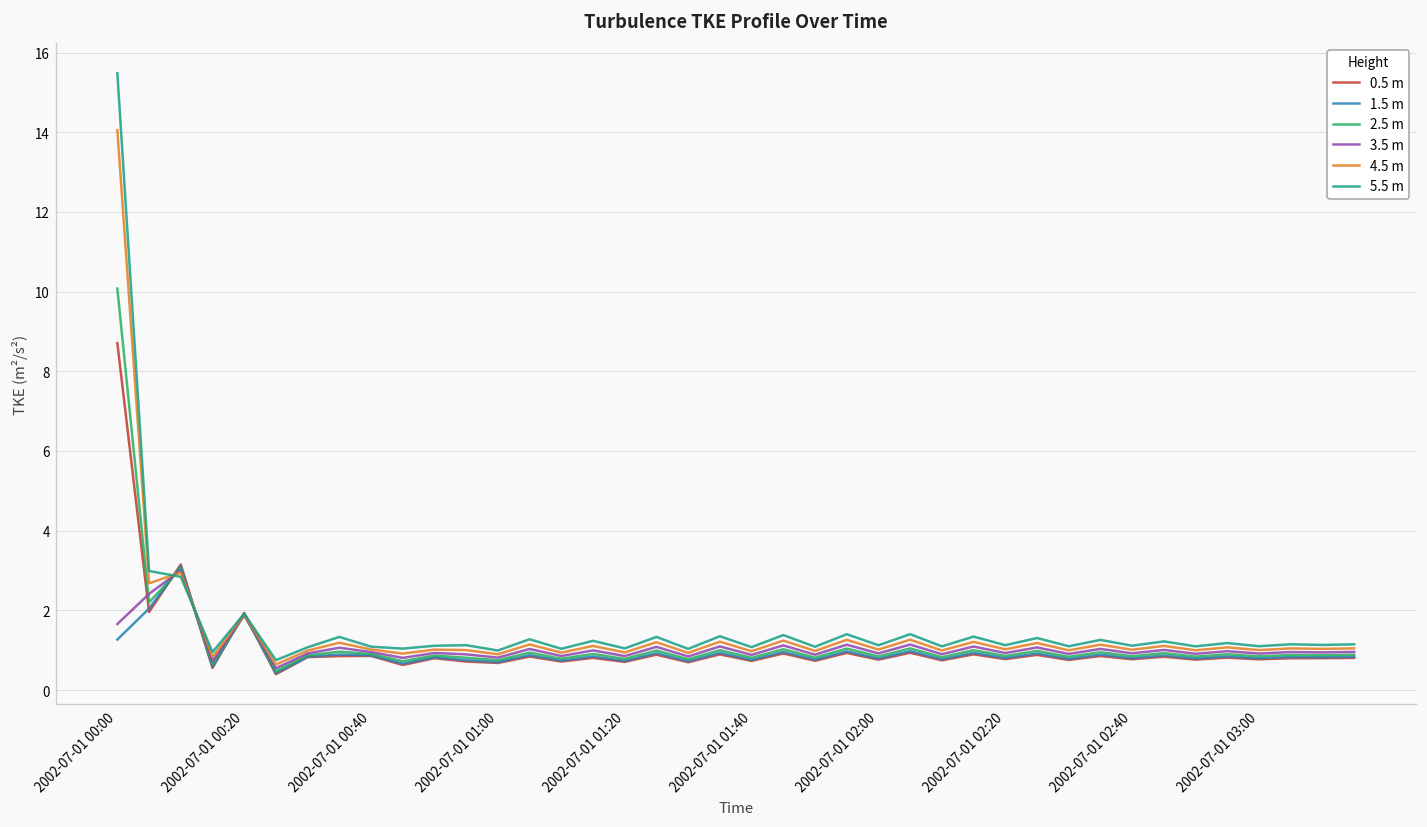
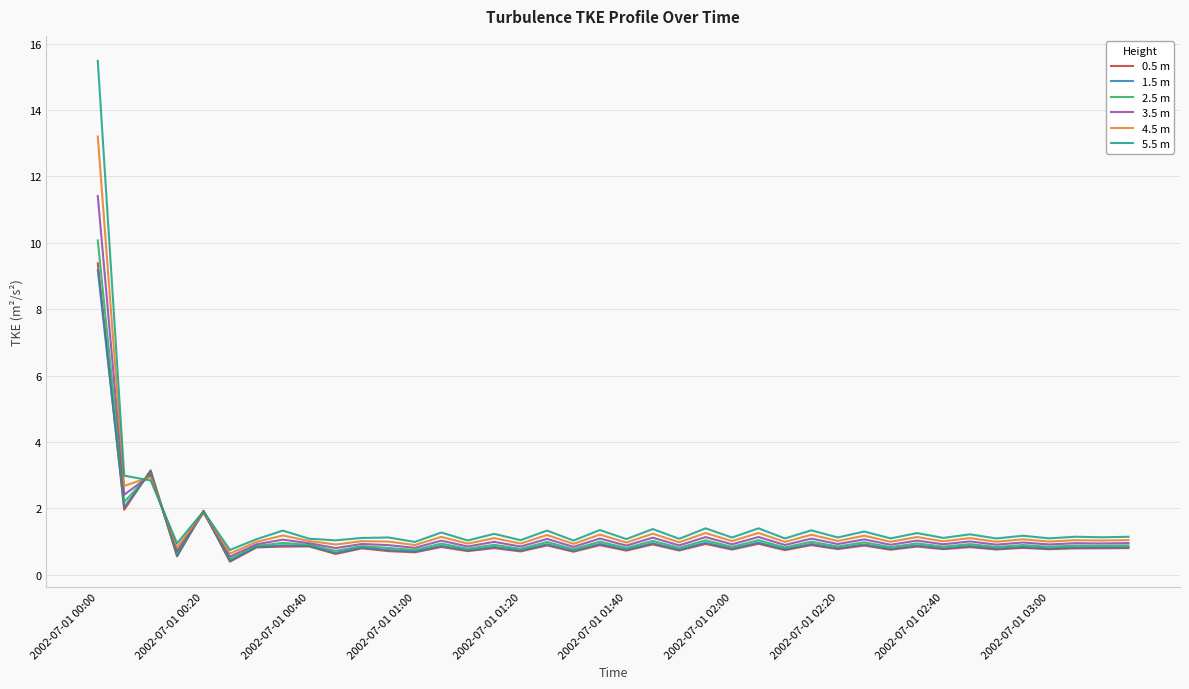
  {
    "0.5 m": {
-     "2002-07-01 00:00": 8.7
+     "2002-07-01 00:00": 9.4
    },
    "1.5 m": {
-     "2002-07-01 00:00": 1.3
+     "2002-07-01 00:00": 9.2
    },
    "3.5 m": {
-     "2002-07-01 00:00": 1.7,
+     "2002-07-01 00:00": 11.4,
      "2002-07-01 02:00": 0.9
    },
    "4.5 m": {
-     "2002-07-01 00:00": 14.1,
+     "2002-07-01 00:00": 13.2,
      "2002-07-01 01:00": 0.9,
      "2002-07-01 01:20": 0.9,
      "2002-07-01 01:40": 1.0,
      "2002-07-01 02:00": 1.0,
      "2002-07-01 02:20": 1.0,
      "2002-07-01 02:40": 1.0,
      "2002-07-01 03:00": 1.0
    }
  }
